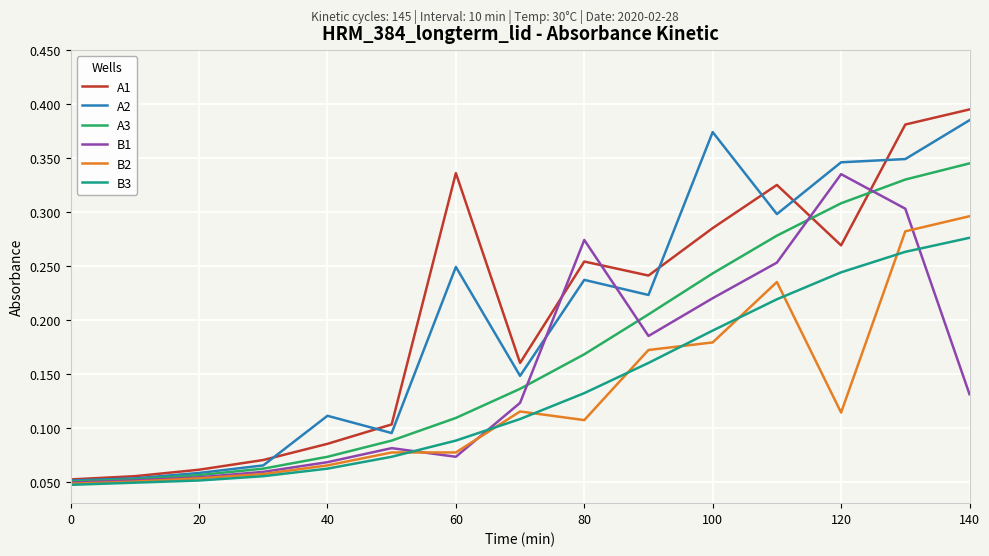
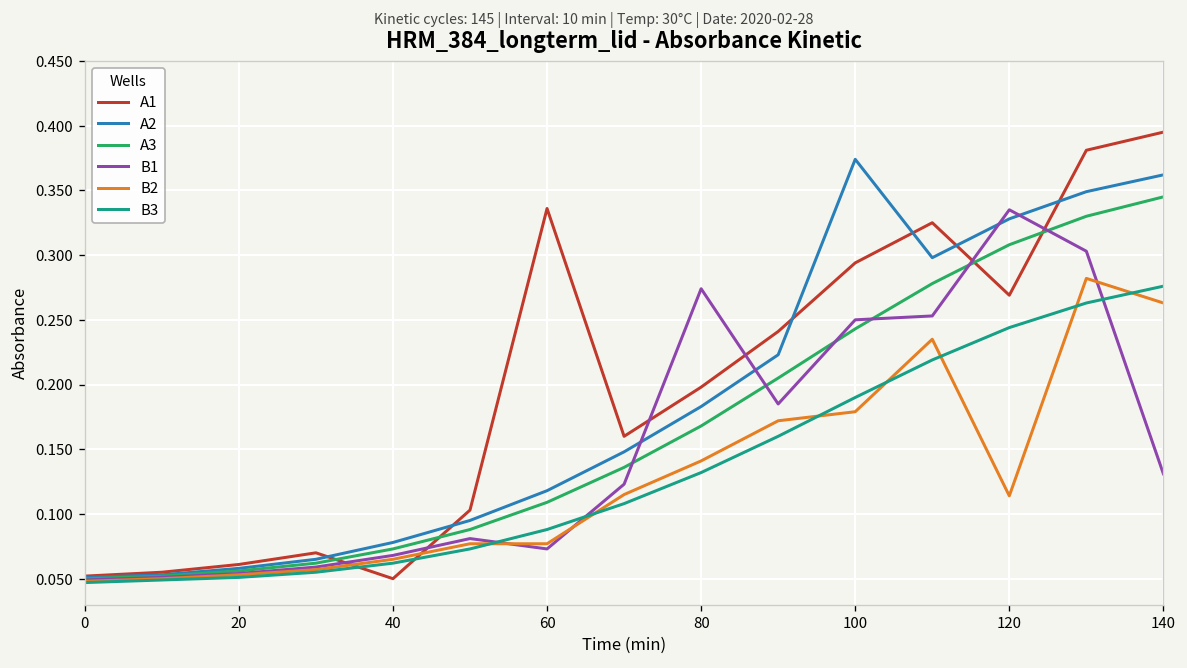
  {
    "A1": {
      "20": 0.061,
-     "40": 0.085,
+     "40": 0.050,
      "60": 0.336,
-     "80": 0.254,
-     "100": 0.285,
+     "80": 0.198,
+     "100": 0.294,
      "120": 0.269,
      "140": 0.395
    },
    "A2": {
-     "40": 0.111,
-     "60": 0.249,
-     "80": 0.237,
+     "40": 0.078,
+     "60": 0.118,
+     "80": 0.183,
      "100": 0.374,
-     "120": 0.346,
-     "140": 0.385
+     "120": 0.328,
+     "140": 0.362
    },
    "B1": {
      "40": 0.07,
      "60": 0.073,
      "80": 0.274,
-     "100": 0.22,
+     "100": 0.25,
      "120": 0.335,
      "140": 0.13
    },
    "B2": {
      "40": 0.065,
      "60": 0.077,
-     "80": 0.107,
+     "80": 0.141,
      "100": 0.179,
      "120": 0.114,
-     "140": 0.296
+     "140": 0.263
    }
  }
